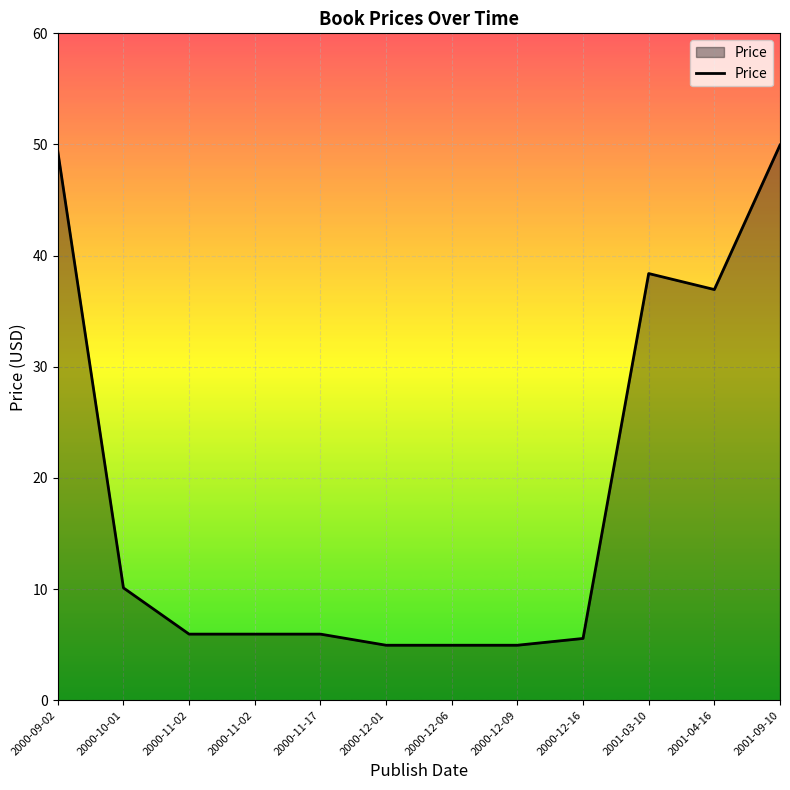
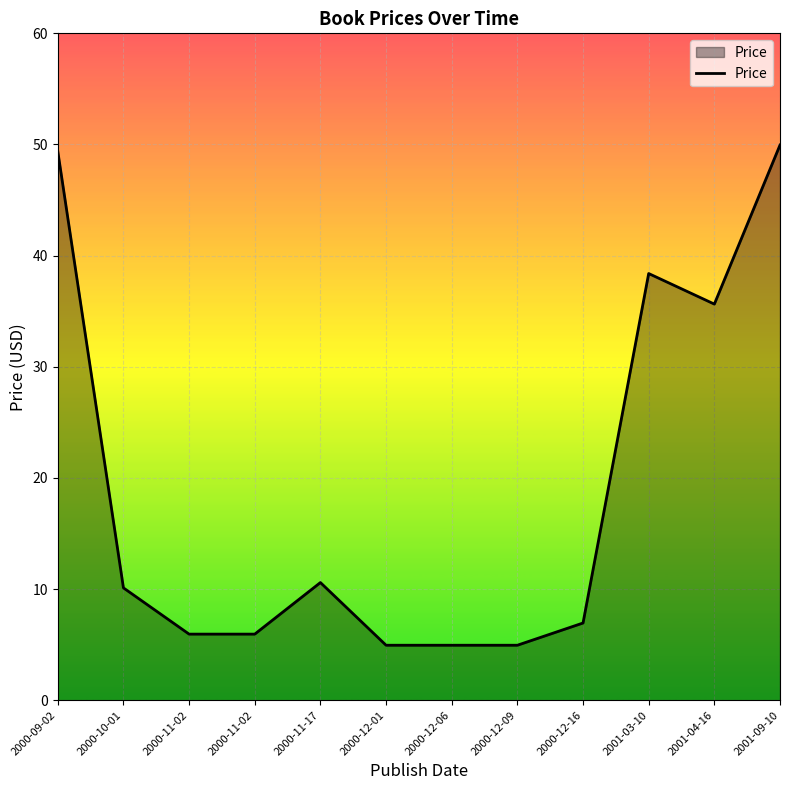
  {
    "2000-09-02": 49.4,
    "2000-10-01": 10.1,
-   "2000-11-17": 6.0,
+   "2000-11-17": 10.6,
    "2000-12-01": 5.0,
    "2000-12-06": 5.0,
    "2000-12-09": 5.0,
-   "2000-12-16": 5.6,
+   "2000-12-16": 7.0,
    "2001-03-10": 38.4,
-   "2001-04-16": 37.0,
+   "2001-04-16": 35.6,
    "2001-09-10": 50.0
  }
